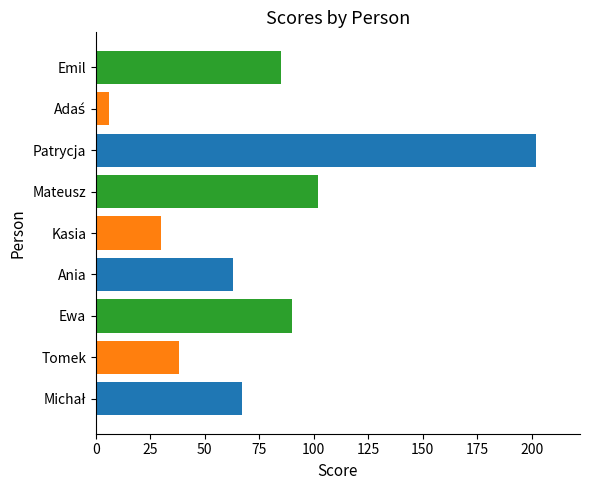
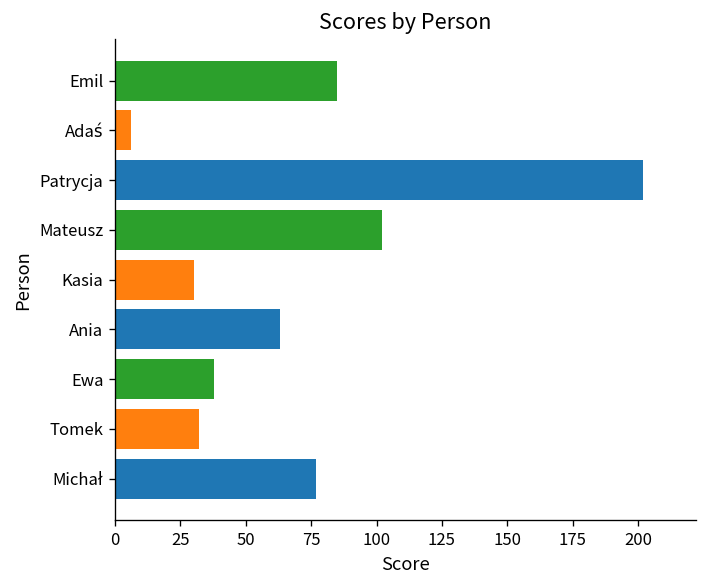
  {
    "Emil": 85,
    "Adaś": 6,
    "Patrycja": 202,
    "Mateusz": 102,
    "Kasia": 30,
    "Ania": 63,
-   "Ewa": 90,
-   "Tomek": 38,
-   "Michał": 67
+   "Ewa": 38,
+   "Tomek": 32,
+   "Michał": 77
  }
